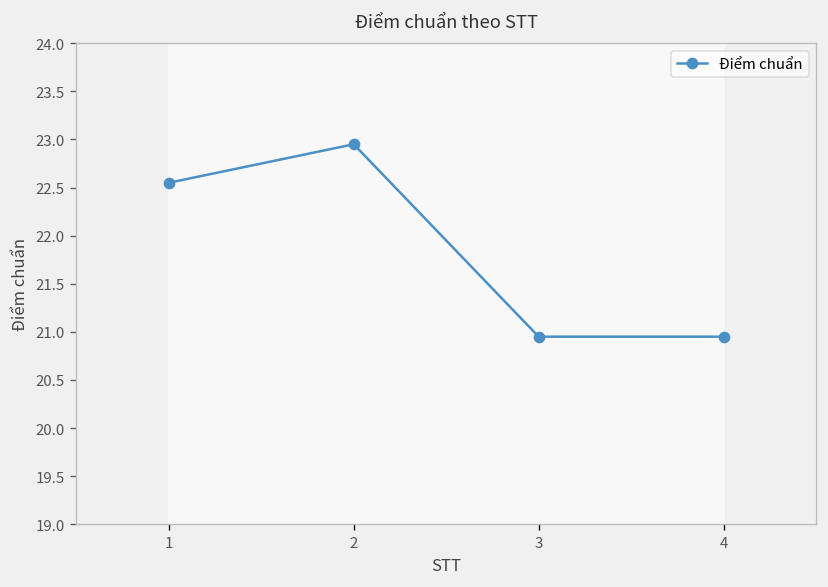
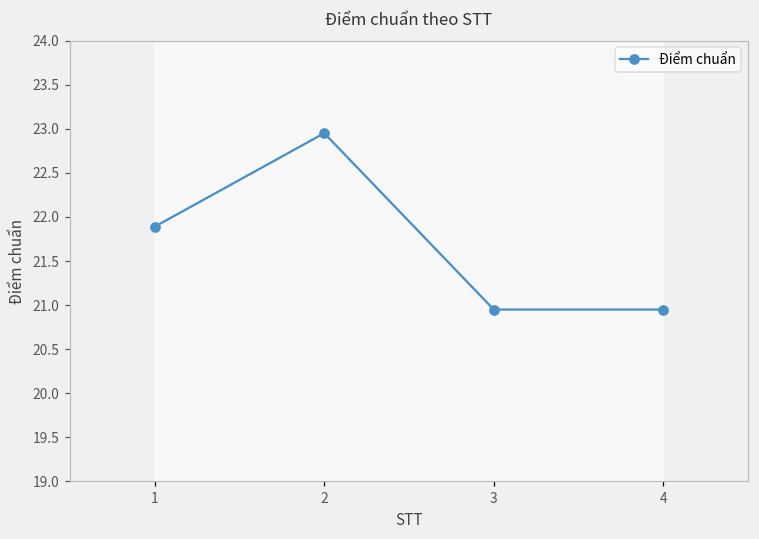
  {
    "Điểm chuẩn": {
-     "1": 22.6,
+     "1": 21.9,
      "2": 23.0,
      "3": 21.0,
      "4": 21.0
    }
  }
